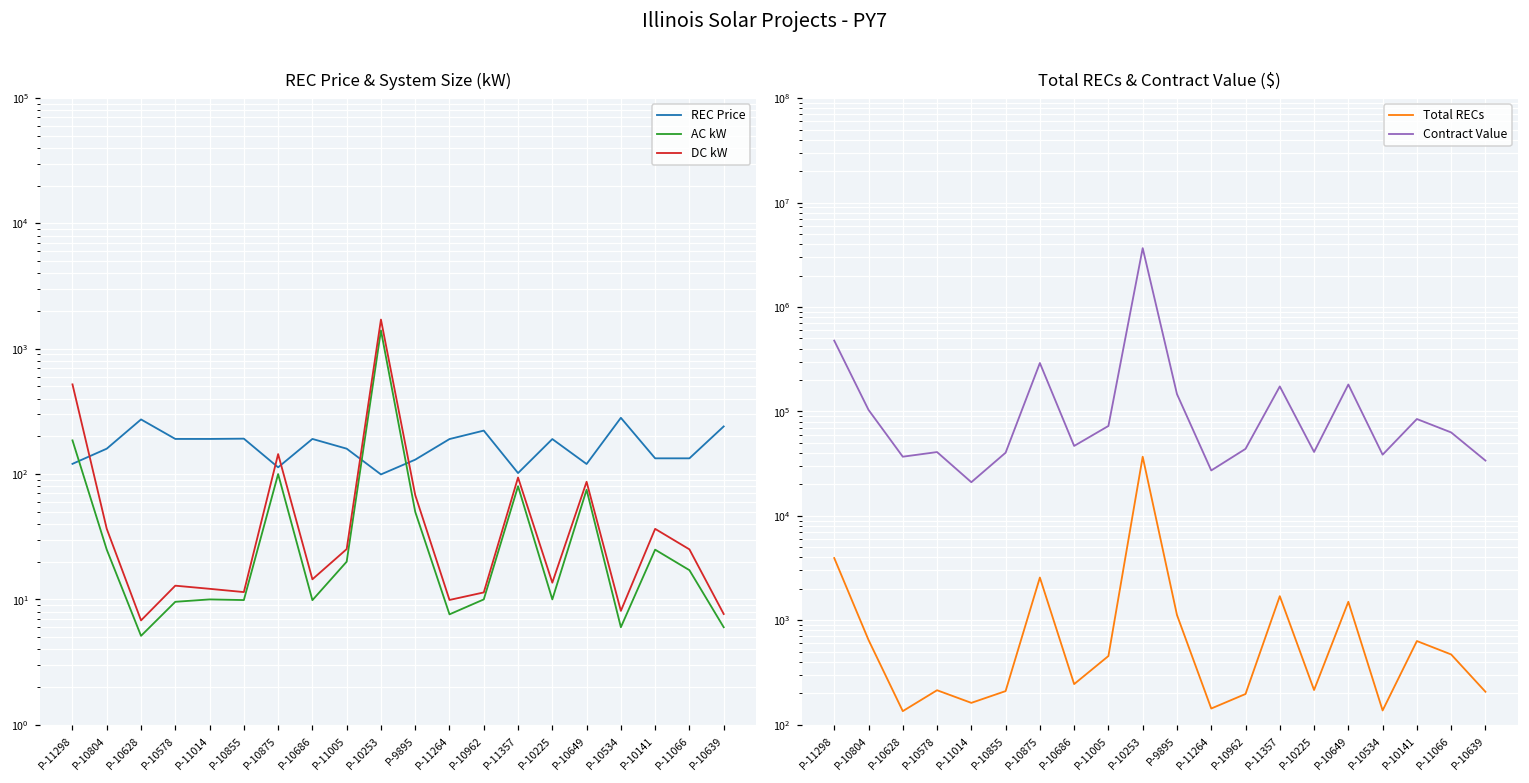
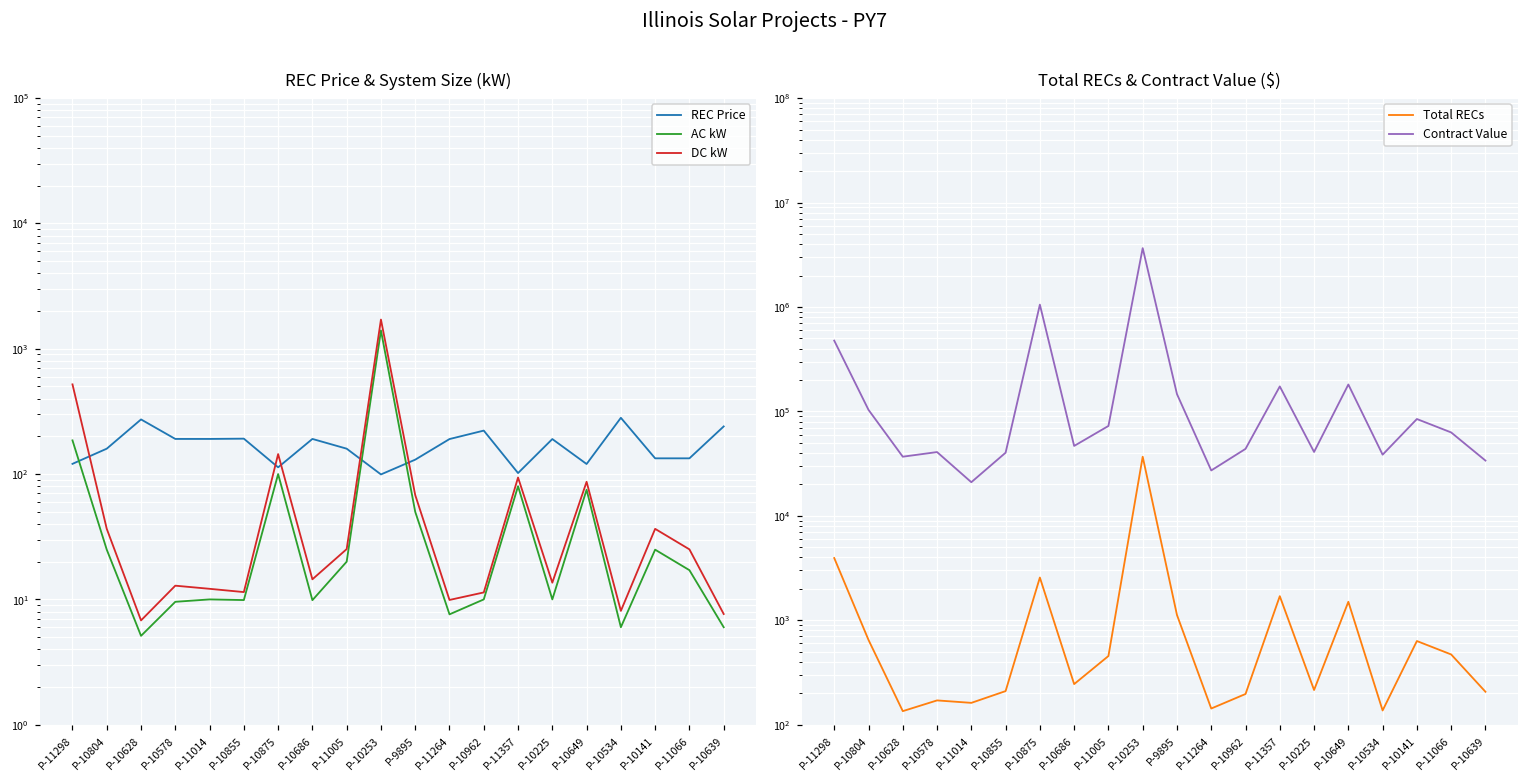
  {
    "REC Price & System Size (kW)": {
      "REC Price": {
        "P-11298": 120,
        "P-10804": 160,
        "P-10628": 270,
        "P-10578": 190,
        "P-11014": 190,
        "P-10855": 190,
        "P-10875": 110,
        "P-10686": 190,
        "P-11005": 160,
        "P-10253": 100,
        "P-9895": 130,
        "P-11264": 190,
        "P-10962": 220,
        "P-11357": 100,
        "P-10225": 190,
        "P-10649": 120,
        "P-10534": 280,
        "P-10141": 130,
        "P-11066": 130,
        "P-10639": 240
      },
      "AC kW": {
        "P-11298": 190,
        "P-10804": 25,
        "P-10628": 5,
        "P-10578": 10,
        "P-11014": 10,
        "P-10855": 10,
        "P-10875": 100,
        "P-10686": 10,
        "P-11005": 20,
        "P-10253": 1400,
        "P-9895": 50,
        "P-11264": 8,
        "P-10962": 10,
        "P-11357": 80,
        "P-10225": 10,
        "P-10649": 80,
        "P-10534": 6,
        "P-10141": 25,
        "P-11066": 17,
        "P-10639": 6
      },
      "DC kW": {
        "P-11298": 500,
        "P-10804": 37,
        "P-10628": 7,
        "P-10578": 13,
        "P-11014": 12,
        "P-10855": 11,
        "P-10875": 140,
        "P-10686": 14,
        "P-11005": 25,
        "P-10253": 1700,
        "P-9895": 70,
        "P-11264": 10,
        "P-10962": 11,
        "P-11357": 90,
        "P-10225": 14,
        "P-10649": 90,
        "P-10534": 8,
        "P-10141": 37,
        "P-11066": 25,
        "P-10639": 8
      }
    },
    "Total RECs & Contract Value ($)": {
      "Total RECs": {
        "P-11298": 3900,
        "P-10804": 600,
        "P-10628": 140,
-       "P-10578": 210,
+       "P-10578": 170,
        "P-11014": 160,
        "P-10855": 210,
        "P-10875": 2600,
        "P-10686": 250,
        "P-11005": 500,
        "P-10253": 37000,
        "P-9895": 1100,
        "P-11264": 140,
        "P-10962": 200,
        "P-11357": 1700,
        "P-10225": 220,
        "P-10649": 1500,
        "P-10534": 140,
        "P-10141": 600,
        "P-11066": 500,
        "P-10639": 210
      },
      "Contract Value": {
        "P-11298": 500000,
        "P-10804": 100000,
        "P-10628": 37000,
        "P-10578": 41000,
        "P-11014": 21000,
        "P-10855": 40000,
-       "P-10875": 290000,
+       "P-10875": 1100000,
        "P-10686": 50000,
        "P-11005": 70000,
        "P-10253": 3700000,
        "P-9895": 150000,
        "P-11264": 27000,
        "P-10962": 40000,
        "P-11357": 170000,
        "P-10225": 41000,
        "P-10649": 180000,
        "P-10534": 39000,
        "P-10141": 80000,
        "P-11066": 60000,
        "P-10639": 34000
      }
    }
  }
